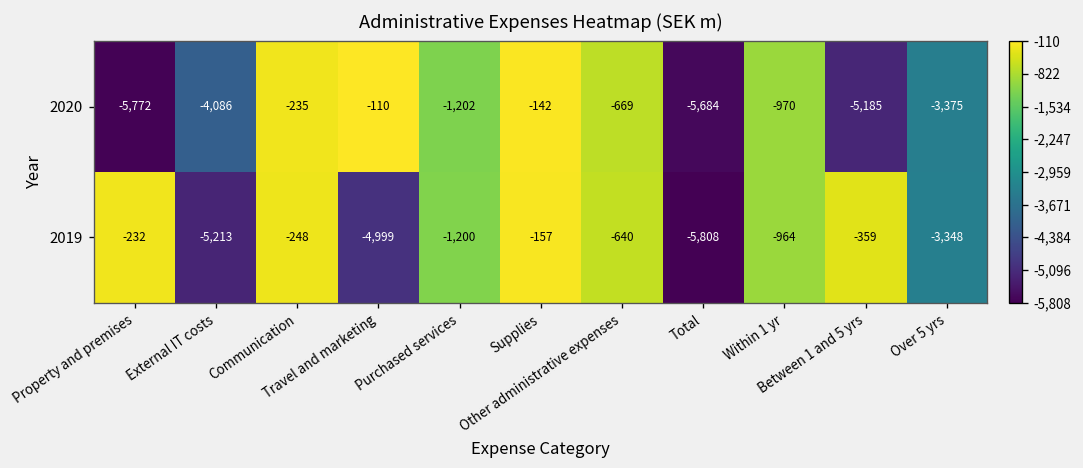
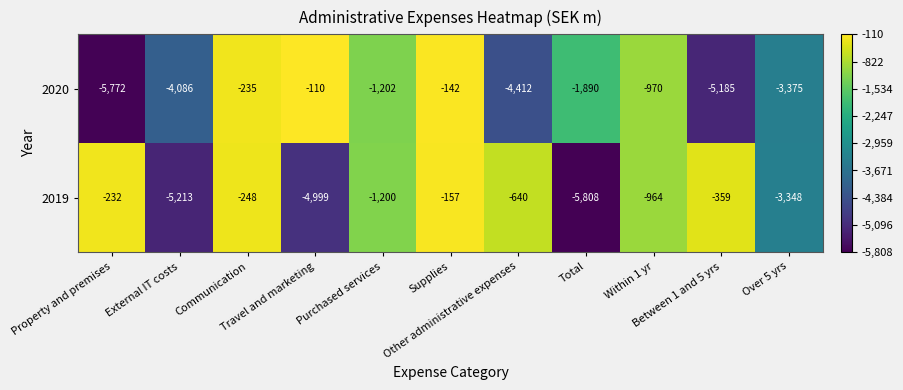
  {
    "2020": {
      "Property and premises": "-5,772",
      "External IT costs": "-4,086",
      "Communication": "-235",
      "Travel and marketing": "-110",
      "Purchased services": "-1,202",
      "Supplies": "-142",
-     "Other administrative expenses": "-669",
-     "Total": "-5,684",
+     "Other administrative expenses": "-4,412",
+     "Total": "-1,890",
      "Within 1 yr": "-970",
      "Between 1 and 5 yrs": "-5,185",
      "Over 5 yrs": "-3,375"
    },
    "2019": {
      "Property and premises": "-232",
      "External IT costs": "-5,213",
      "Communication": "-248",
      "Travel and marketing": "-4,999",
      "Purchased services": "-1,200",
      "Supplies": "-157",
      "Other administrative expenses": "-640",
      "Total": "-5,808",
      "Within 1 yr": "-964",
      "Between 1 and 5 yrs": "-359",
      "Over 5 yrs": "-3,348"
    }
  }
